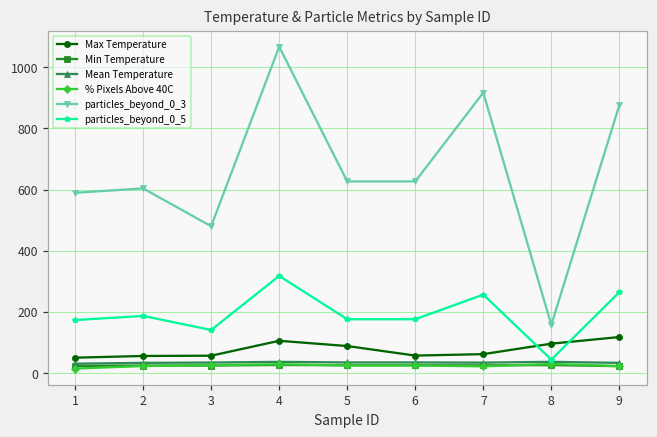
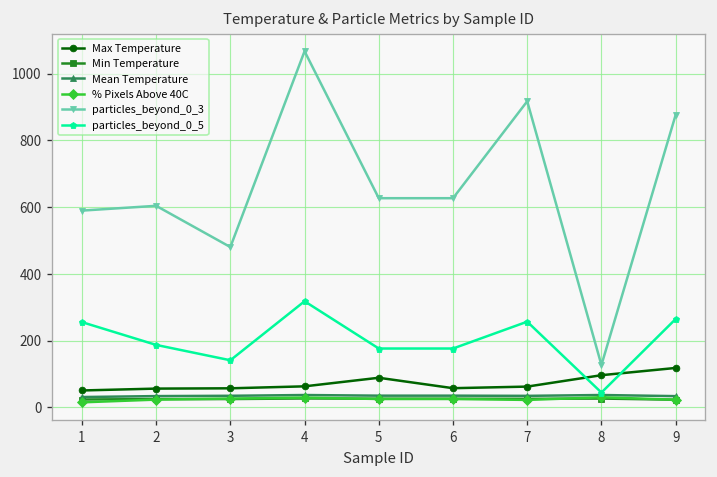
  {
    "Max Temperature": {
      "1": 50,
      "2": 60,
      "3": 60,
-     "4": 110,
+     "4": 60,
      "5": 90,
      "6": 60,
      "7": 60,
      "8": 100,
      "9": 120
    },
    "particles_beyond_0_3": {
      "1": 590,
      "2": 600,
      "3": 480,
      "4": 1070,
      "5": 630,
      "6": 630,
      "7": 920,
-     "8": 160,
+     "8": 130,
      "9": 880
    },
    "particles_beyond_0_5": {
-     "1": 170,
+     "1": 260,
      "2": 190,
      "3": 140,
      "4": 320,
      "5": 180,
      "6": 180,
      "7": 260,
      "9": 260
    }
  }
